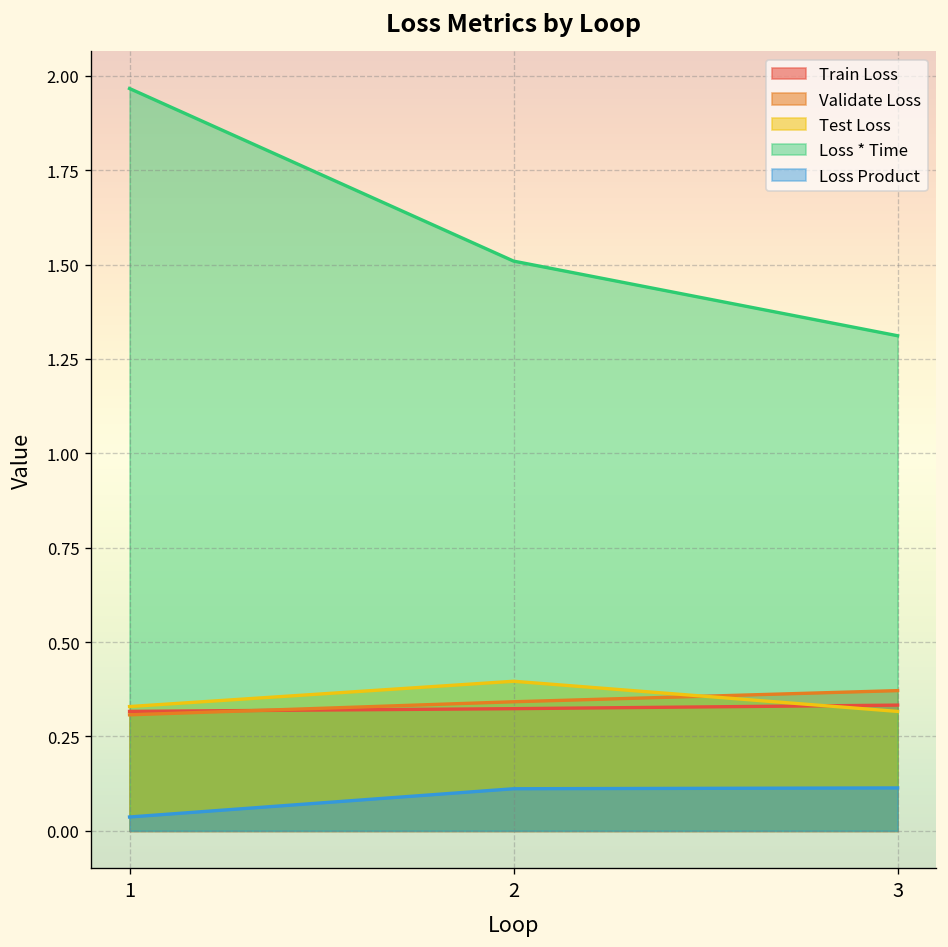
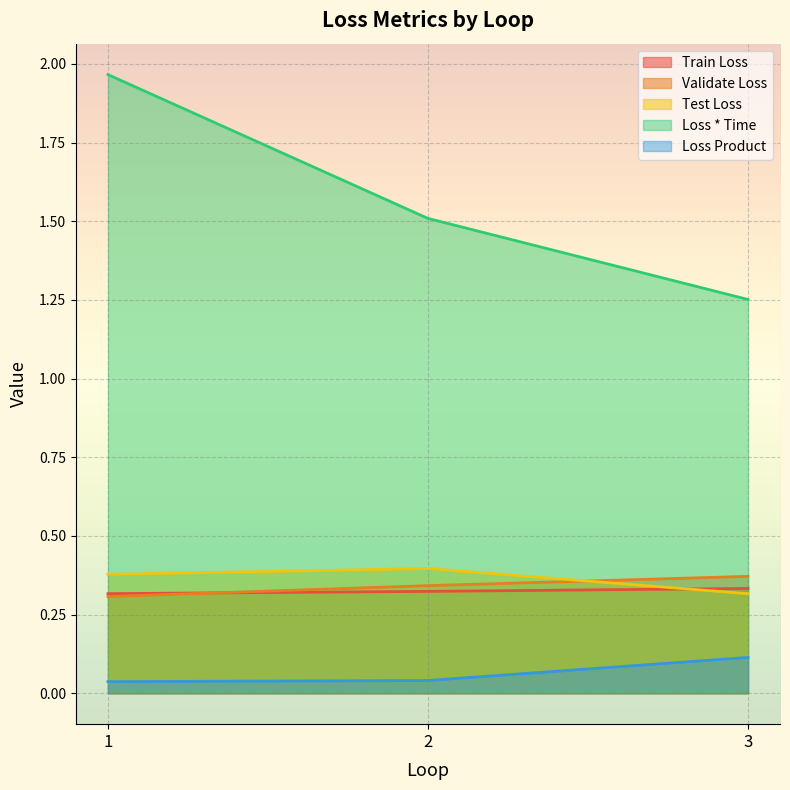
  {
    "Test Loss": {
-     "1": 0.33,
+     "1": 0.38,
      "2": 0.40,
      "3": 0.32
    },
    "Loss * Time": {
      "1": 1.97,
      "2": 1.51,
-     "3": 1.31
+     "3": 1.25
    },
    "Loss Product": {
      "1": 0.04,
-     "2": 0.11,
+     "2": 0.04,
      "3": 0.11
    }
  }
